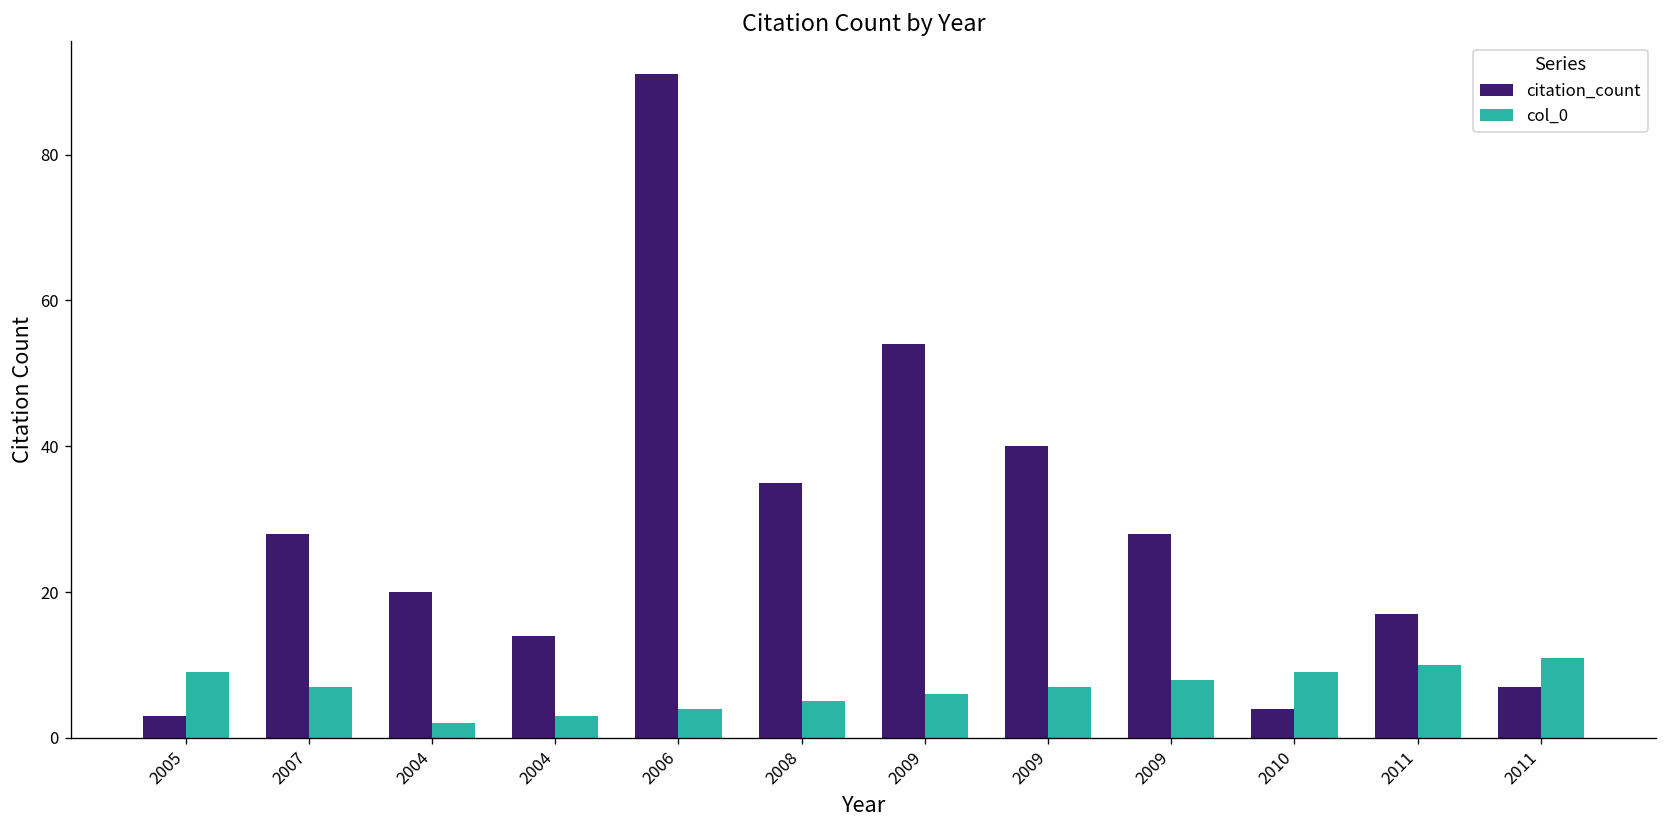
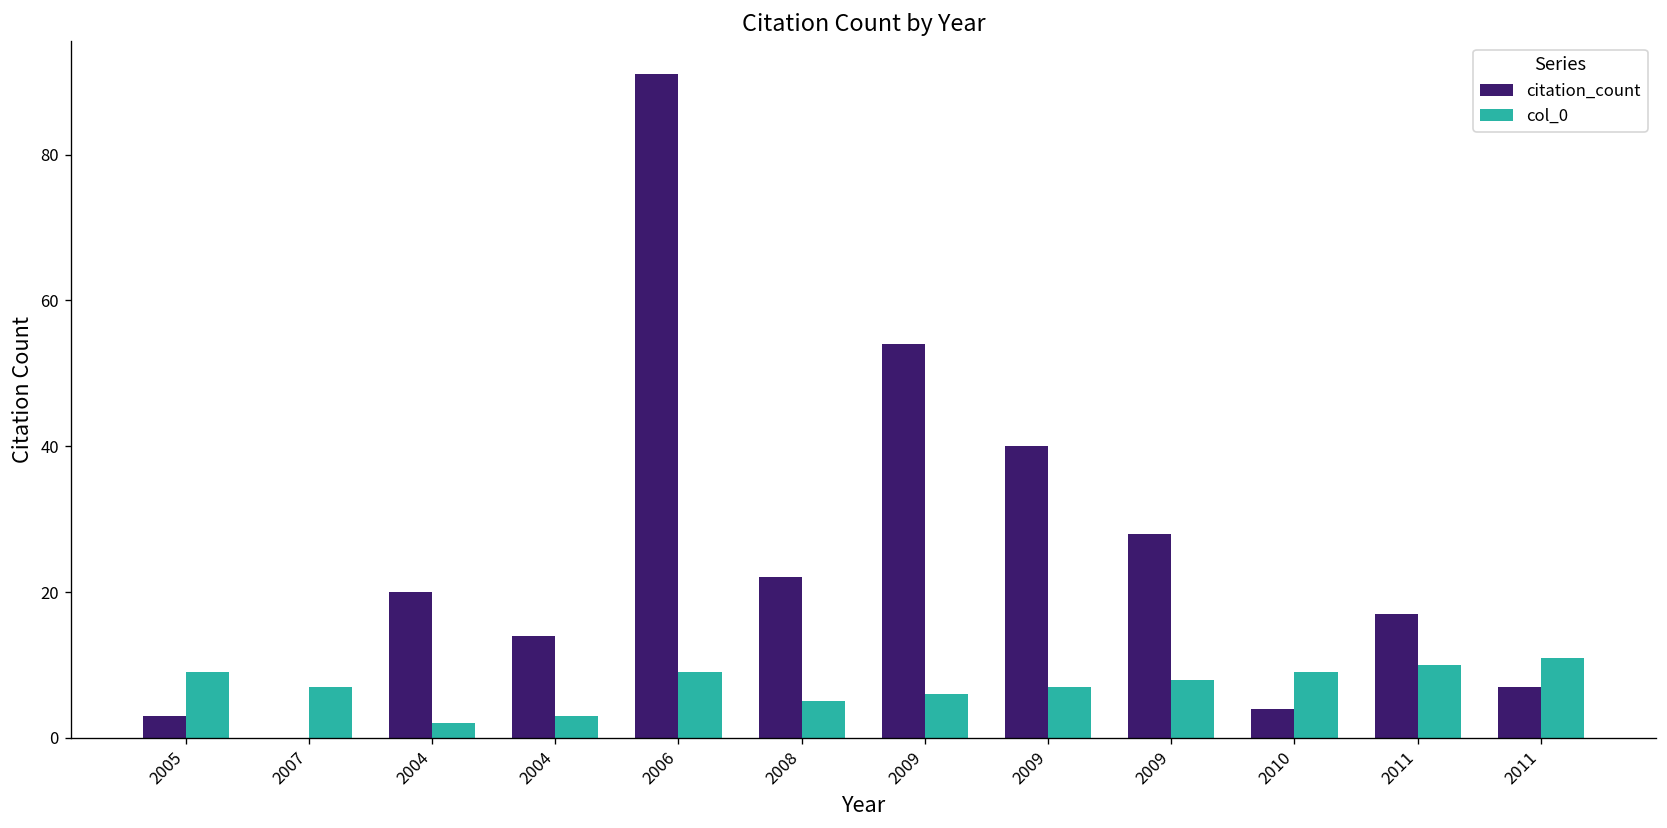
  {
    "citation_count": {
      "2005": 3,
-     "2007": 28,
+     "2007": 0,
      "2006": 91,
-     "2008": 35,
+     "2008": 22,
      "2010": 4
    },
    "col_0": {
      "2005": 9,
      "2007": 7,
-     "2006": 4,
+     "2006": 9,
      "2008": 5,
      "2010": 9
    }
  }
